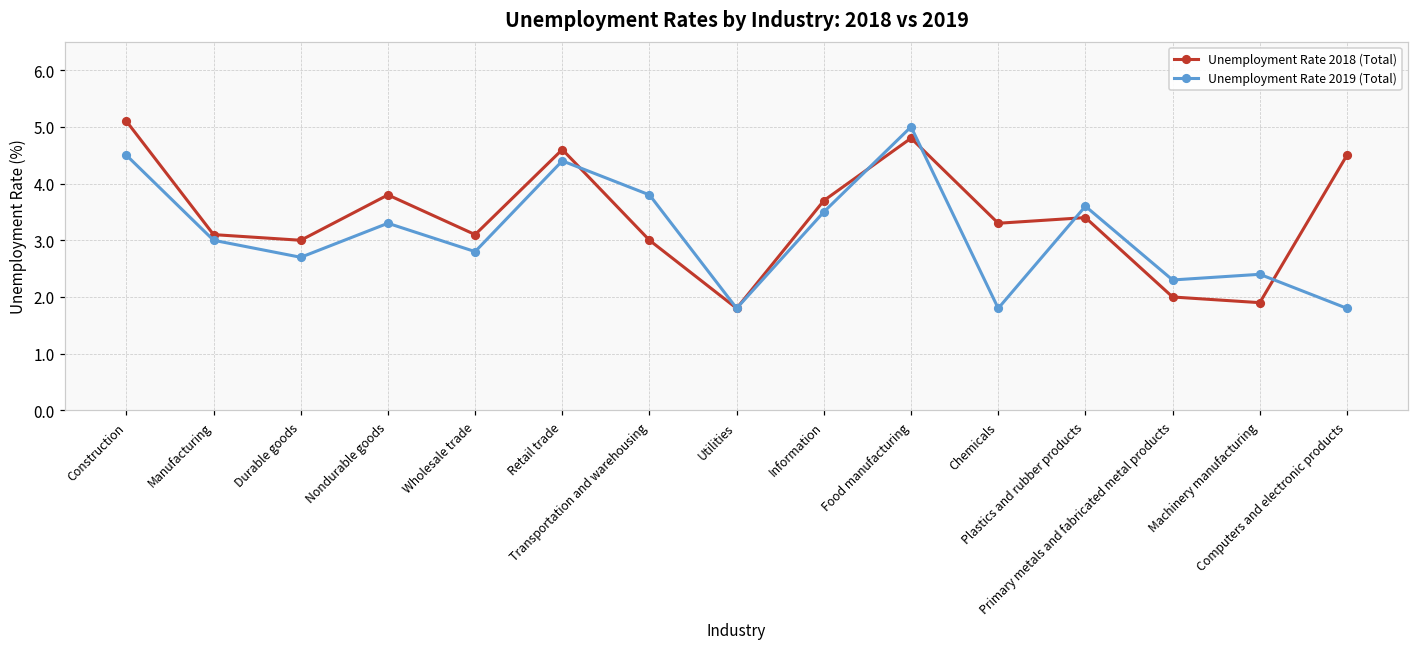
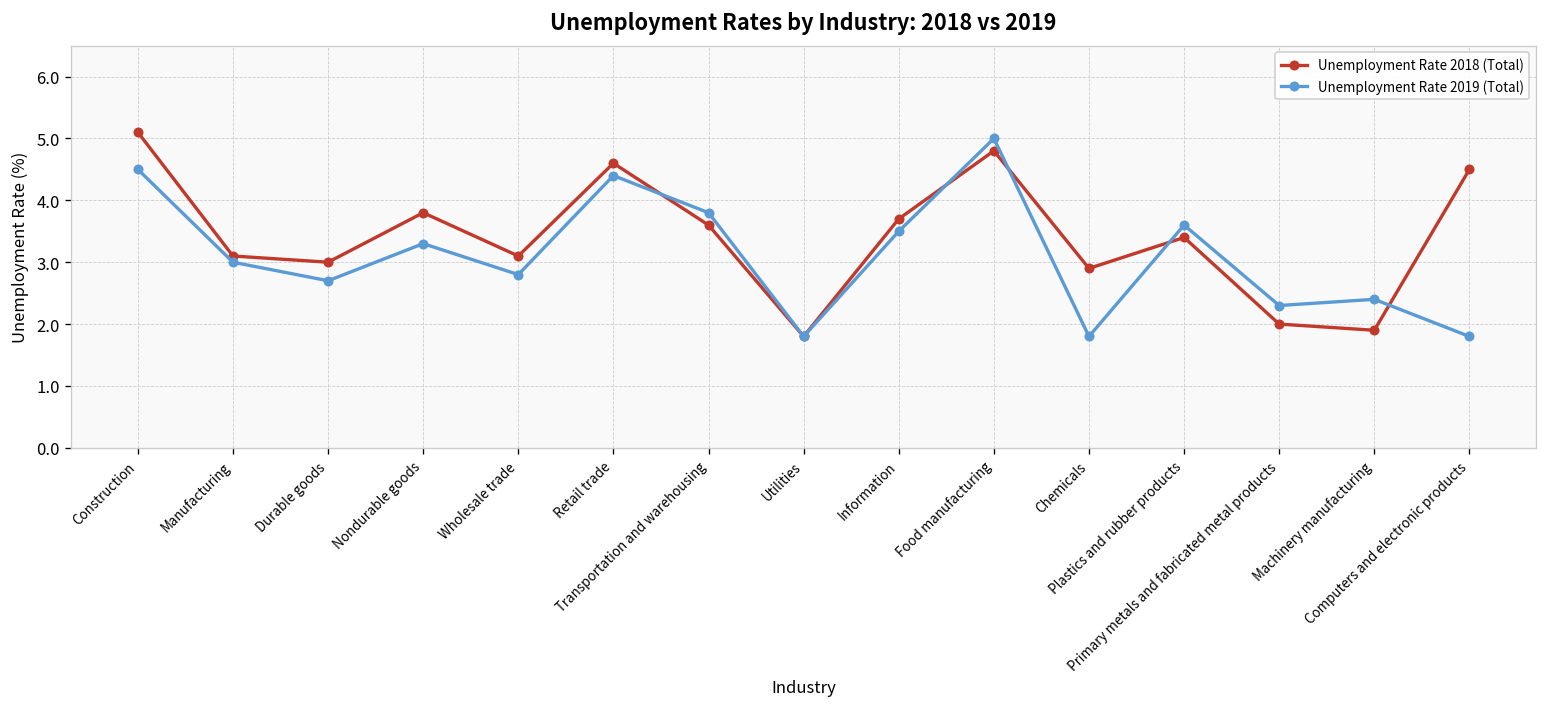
  {
    "Unemployment Rate 2018 (Total)": {
      "Construction": 5.1,
      "Manufacturing": 3.1,
      "Durable goods": 3.0,
      "Nondurable goods": 3.8,
      "Wholesale trade": 3.1,
      "Retail trade": 4.6,
-     "Transportation and warehousing": 3.0,
+     "Transportation and warehousing": 3.6,
      "Information": 3.7,
      "Food manufacturing": 4.8,
-     "Chemicals": 3.3,
+     "Chemicals": 2.9,
      "Plastics and rubber products": 3.4,
      "Primary metals and fabricated metal products": 2.0,
      "Machinery manufacturing": 1.9,
      "Computers and electronic products": 4.5
    },
    "Unemployment Rate 2019 (Total)": {
      "Construction": 4.5,
      "Manufacturing": 3.0,
      "Durable goods": 2.7,
      "Nondurable goods": 3.3,
      "Wholesale trade": 2.8,
      "Retail trade": 4.4,
      "Transportation and warehousing": 3.8,
      "Information": 3.5,
      "Food manufacturing": 5.0,
      "Chemicals": 1.8,
      "Plastics and rubber products": 3.6,
      "Primary metals and fabricated metal products": 2.3,
      "Machinery manufacturing": 2.4,
      "Computers and electronic products": 1.8
    }
  }
